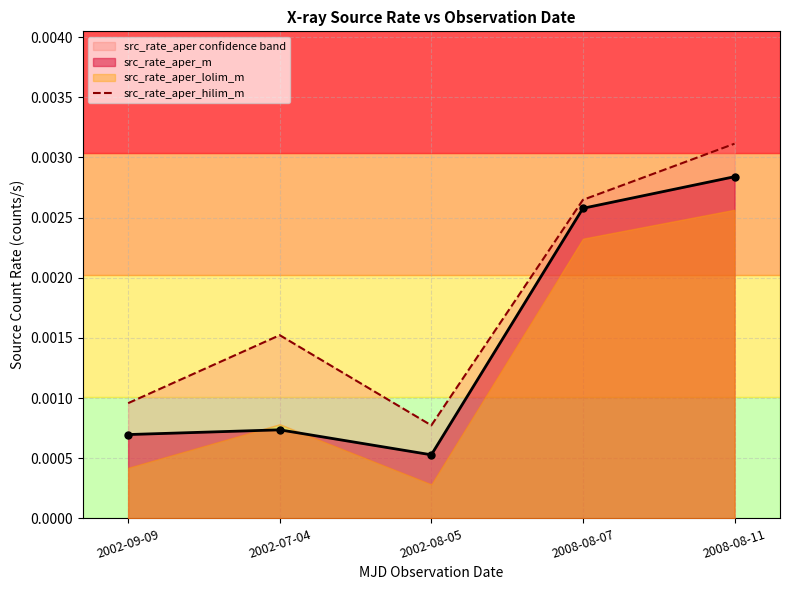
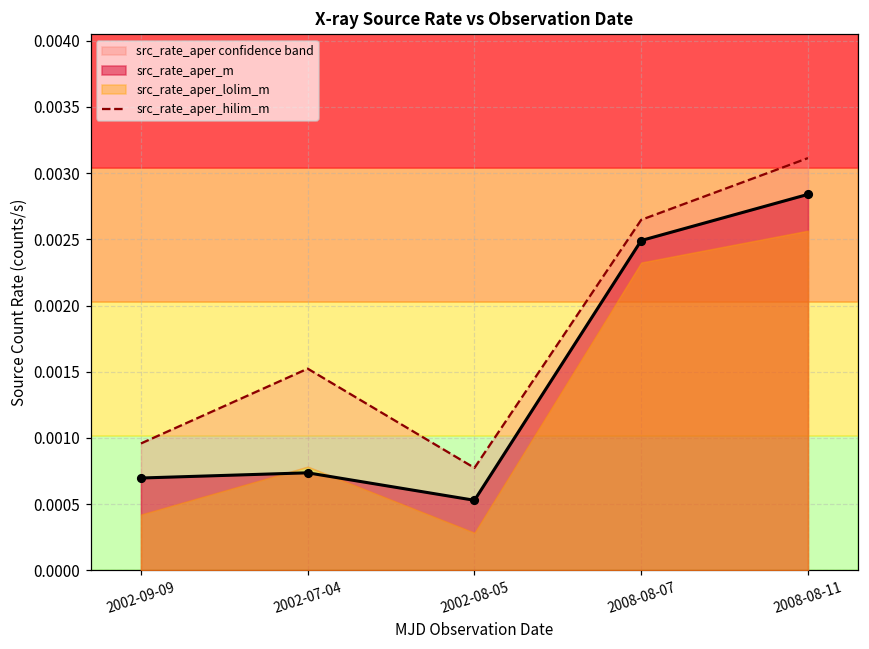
  {
    "src_rate_aper confidence band": {
      "2002-09-09": 0.00096,
      "2002-07-04": 0.00152,
      "2002-08-05": 0.00077,
      "2008-08-07": 0.00265,
      "2008-08-11": 0.00311
    },
    "src_rate_aper_m": {
      "2002-09-09": 0.00070,
      "2002-07-04": 0.00074,
      "2002-08-05": 0.00053,
-     "2008-08-07": 0.00258,
+     "2008-08-07": 0.00249,
      "2008-08-11": 0.00284
    },
    "src_rate_aper_lolim_m": {
      "2002-09-09": 0.00042,
      "2002-07-04": 0.00078,
      "2002-08-05": 0.00028,
      "2008-08-07": 0.00233,
      "2008-08-11": 0.00257
    }
  }
